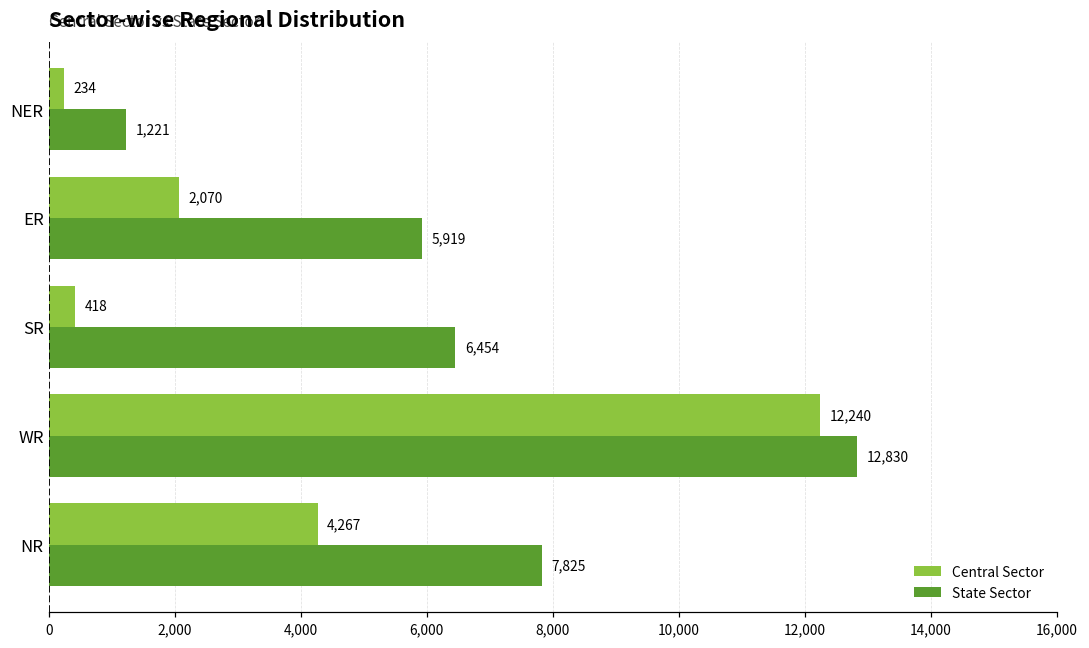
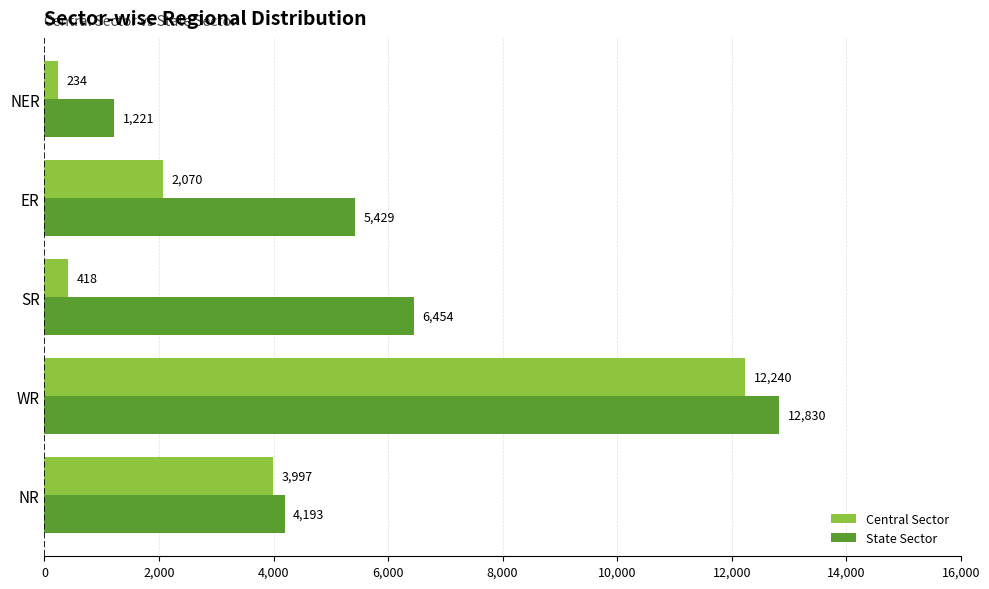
  {
    "Central Sector": {
      "NER": "234",
      "ER": "2,070",
      "SR": "418",
      "WR": "12,240",
-     "NR": "4,267"
+     "NR": "3,997"
    },
    "State Sector": {
      "NER": "1,221",
-     "ER": "5,919",
+     "ER": "5,429",
      "SR": "6,454",
      "WR": "12,830",
-     "NR": "7,825"
+     "NR": "4,193"
    }
  }
